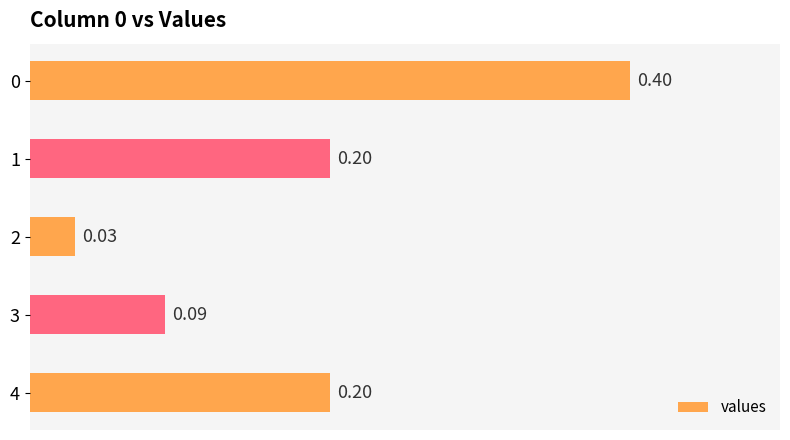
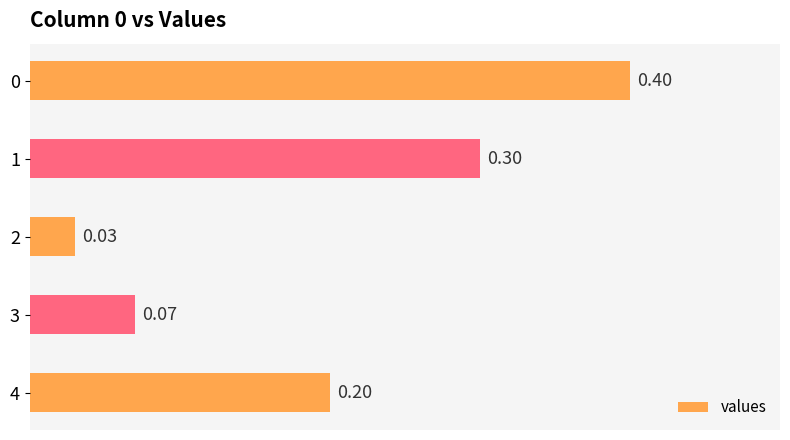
  {
    "0": 0.40,
-   "1": 0.20,
+   "1": 0.30,
    "2": 0.03,
-   "3": 0.09,
+   "3": 0.07,
    "4": 0.20
  }
